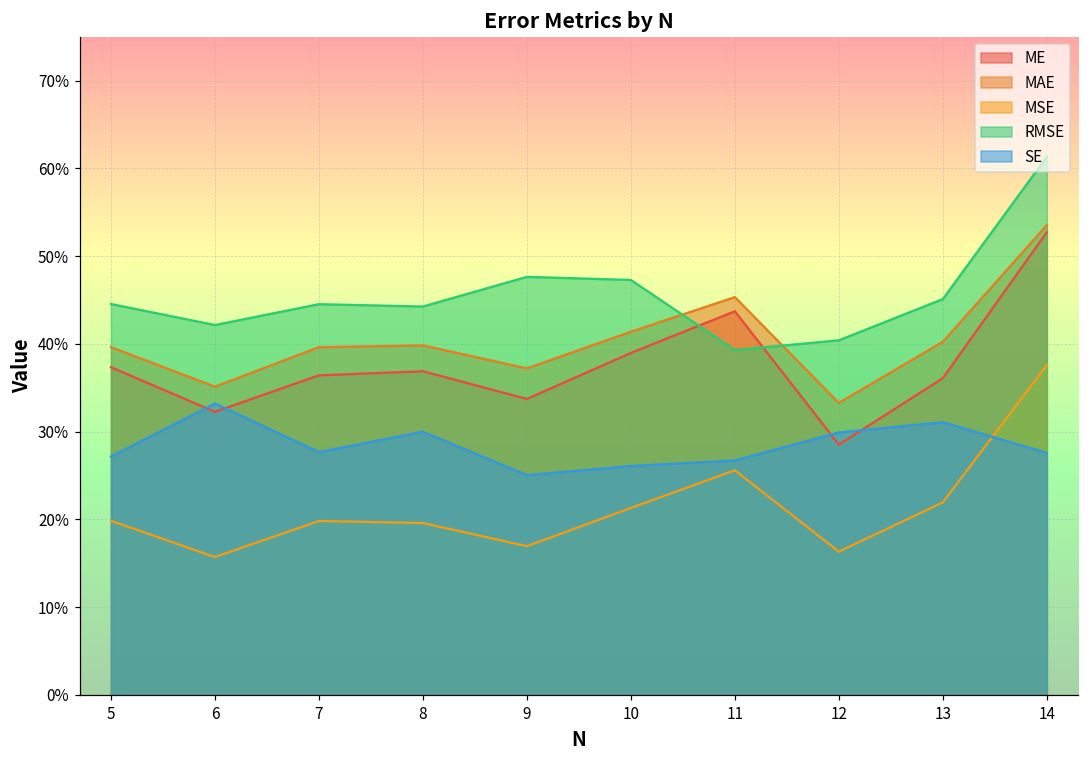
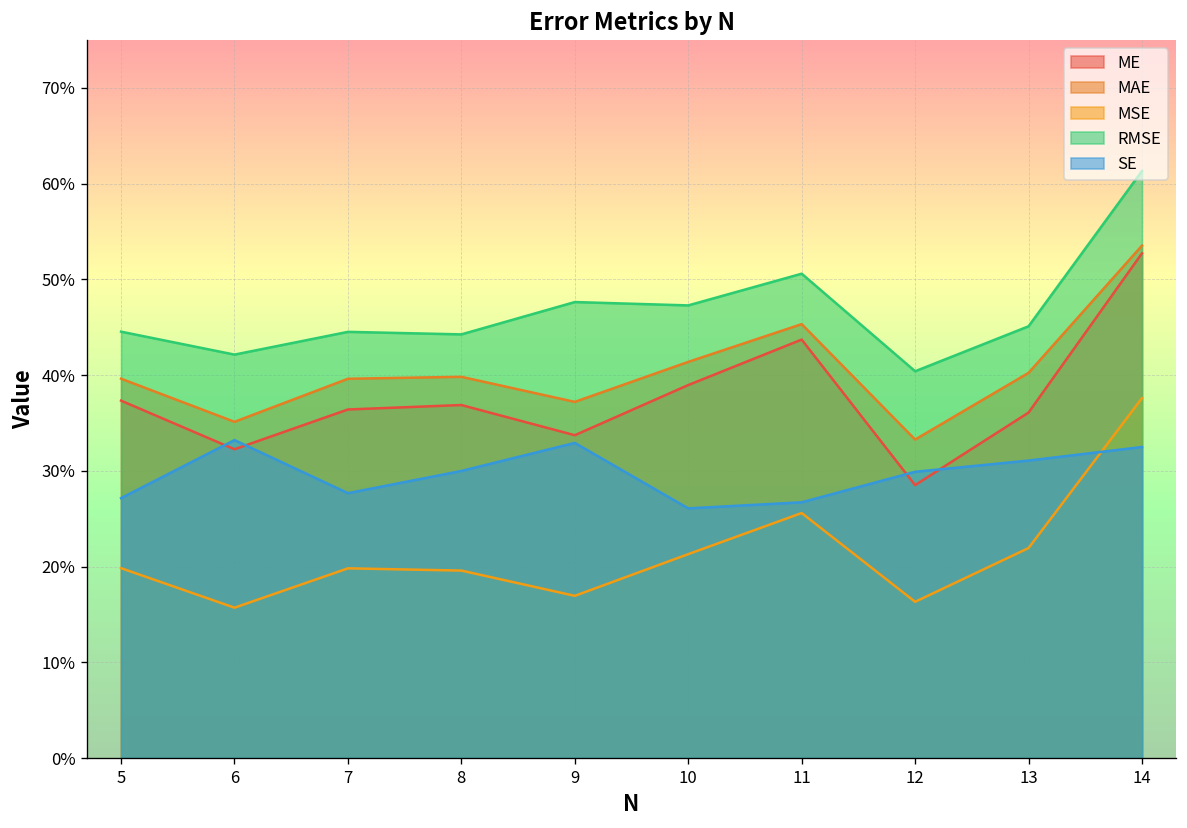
  {
    "RMSE": {
      "5": "45%",
      "6": "42%",
      "7": "45%",
      "8": "44%",
      "9": "48%",
      "10": "47%",
-     "11": "39%",
+     "11": "51%",
      "12": "40%",
      "13": "45%"
    },
    "SE": {
      "5": "27%",
      "6": "33%",
      "7": "28%",
      "8": "30%",
-     "9": "25%",
+     "9": "33%",
      "10": "26%",
      "11": "27%",
      "12": "30%",
      "13": "31%",
-     "14": "28%"
+     "14": "32%"
    }
  }
